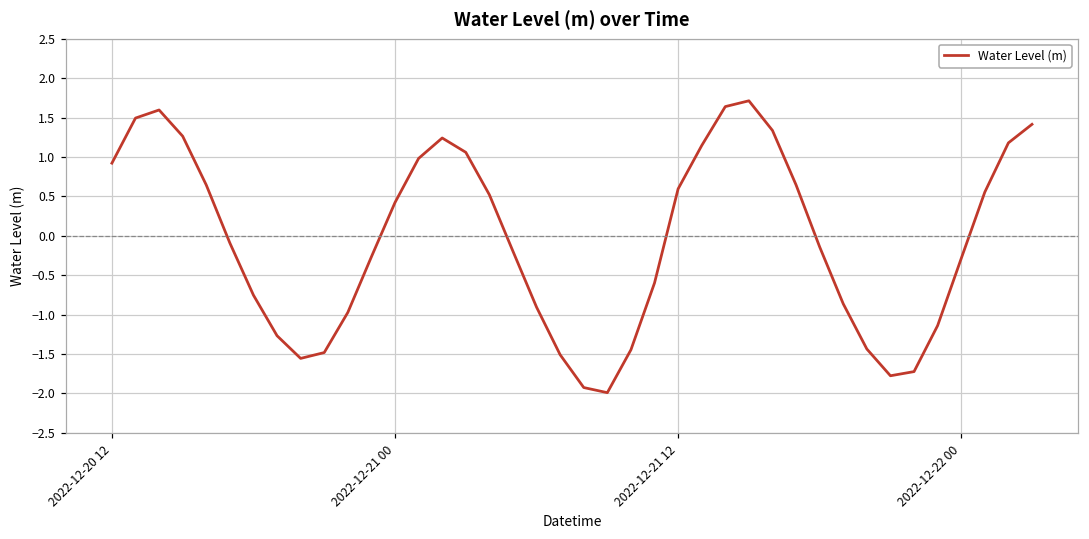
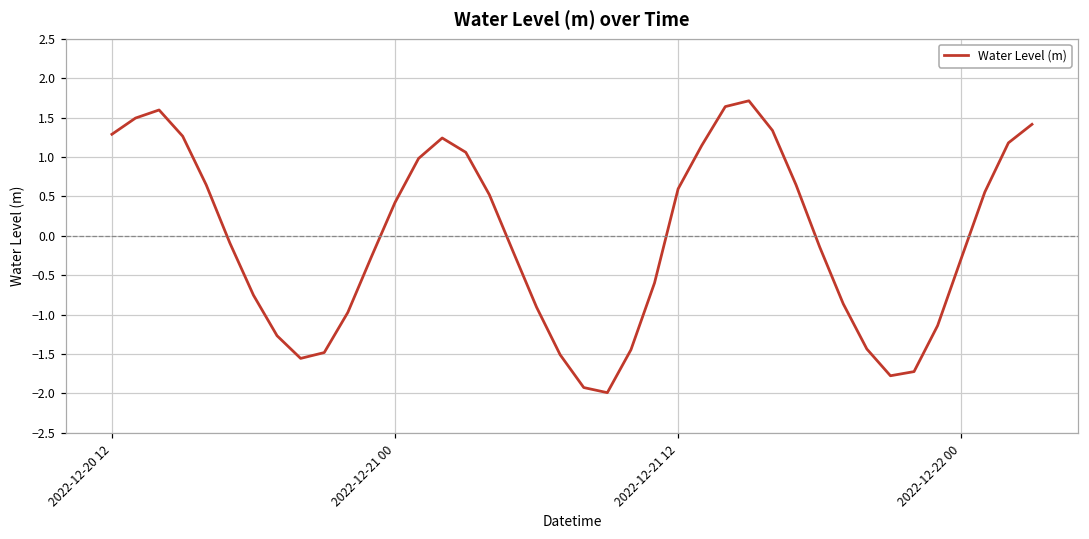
  {
-   "2022-12-20 12": 0.9,
+   "2022-12-20 12": 1.3,
    "2022-12-21 00": 0.4,
    "2022-12-21 12": 0.6,
    "2022-12-22 00": -0.3
  }
